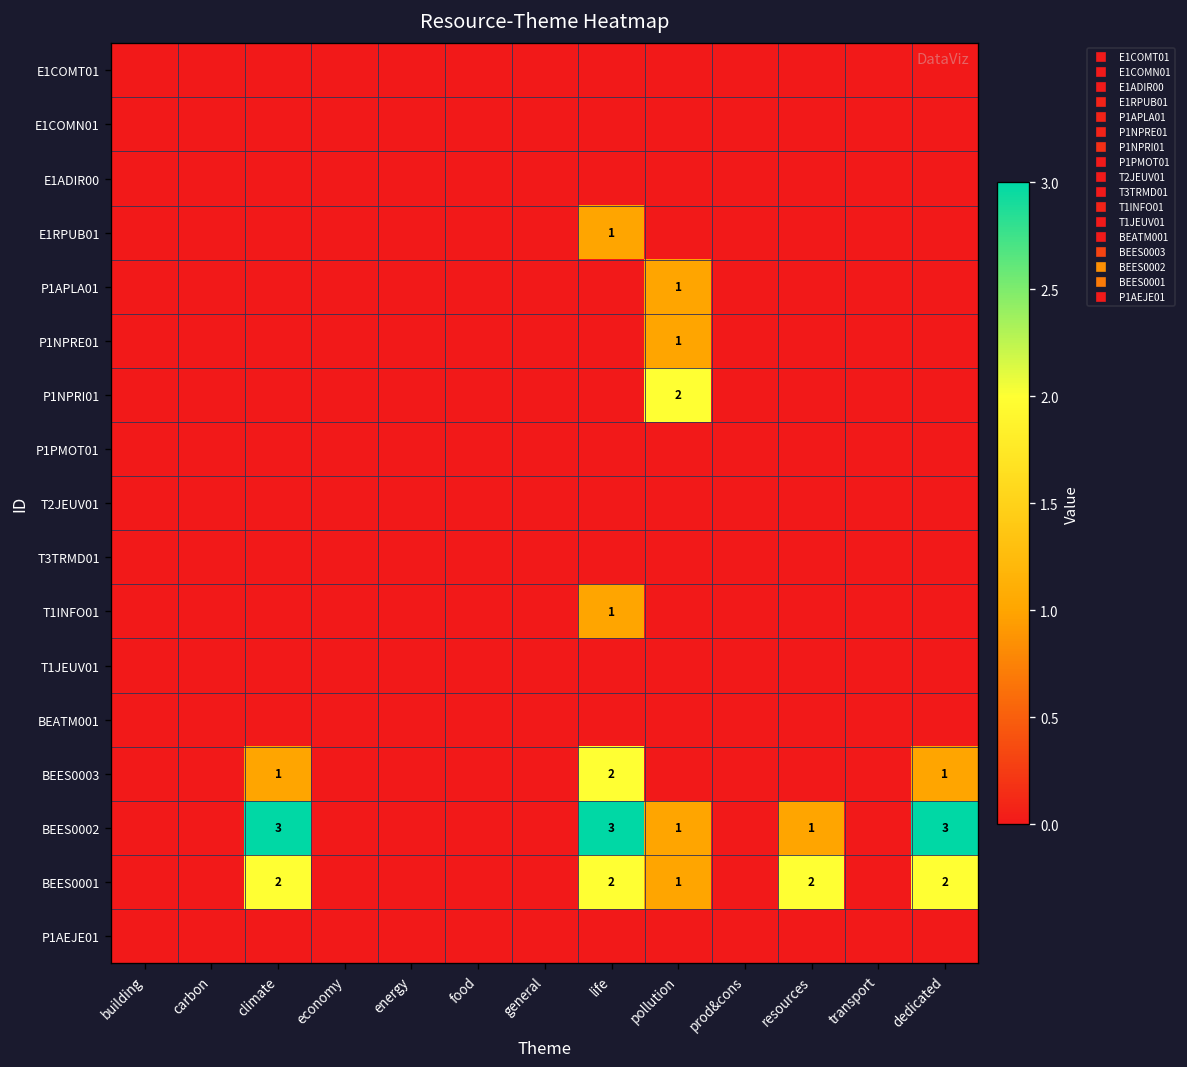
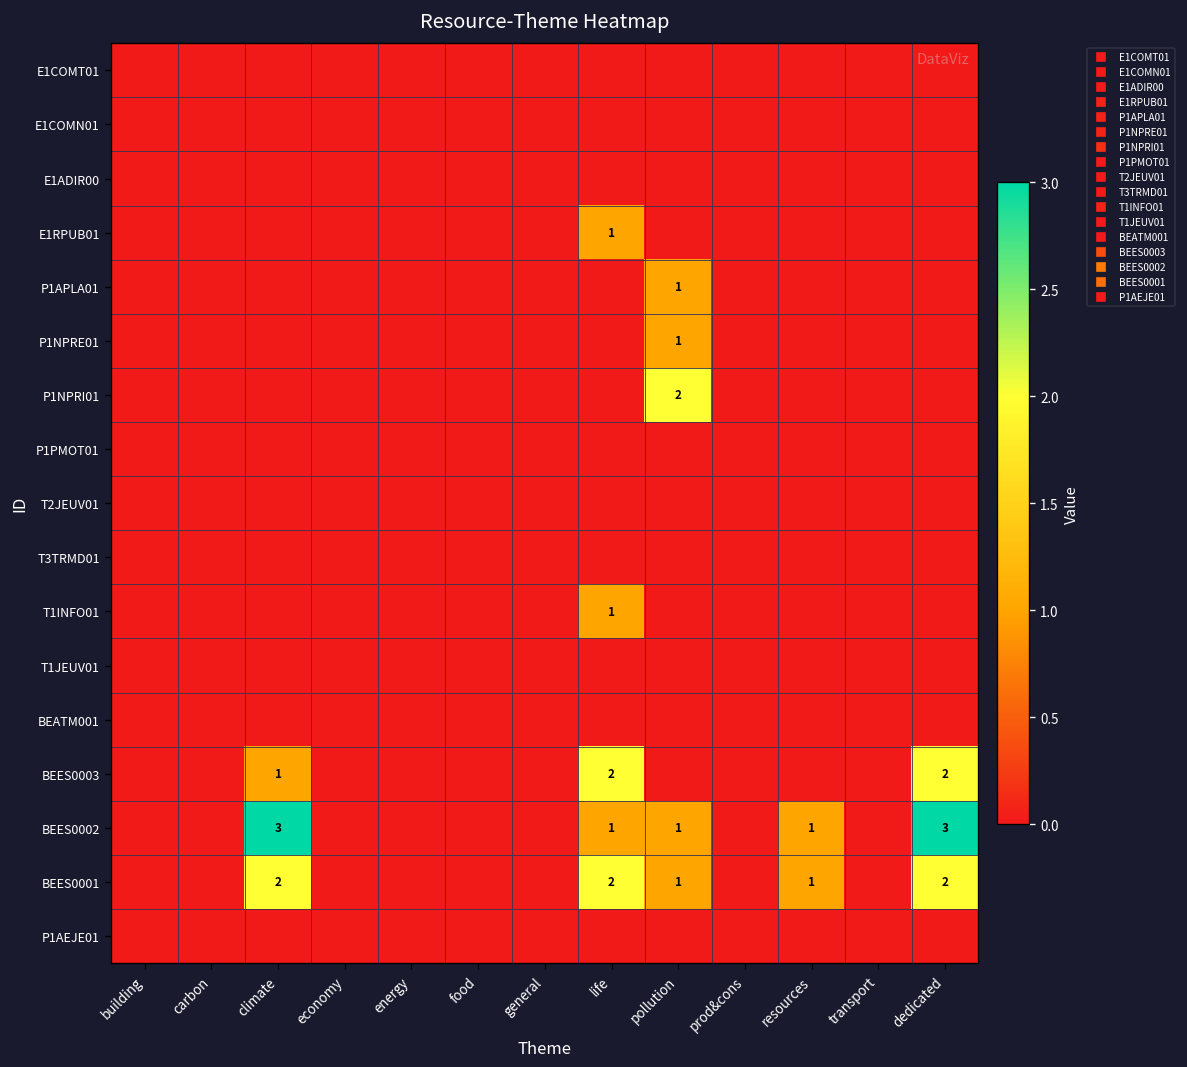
  {
    "E1RPUB01": {
      "life": 1
    },
    "P1APLA01": {
      "pollution": 1
    },
    "P1NPRE01": {
      "pollution": 1
    },
    "P1NPRI01": {
      "pollution": 2
    },
    "T1INFO01": {
      "life": 1
    },
    "BEES0003": {
      "climate": 1,
      "life": 2,
-     "dedicated": 1
+     "dedicated": 2
    },
    "BEES0002": {
      "climate": 3,
-     "life": 3,
+     "life": 1,
      "pollution": 1,
      "resources": 1,
      "dedicated": 3
    },
    "BEES0001": {
      "climate": 2,
      "life": 2,
      "pollution": 1,
-     "resources": 2,
+     "resources": 1,
      "dedicated": 2
    }
  }
